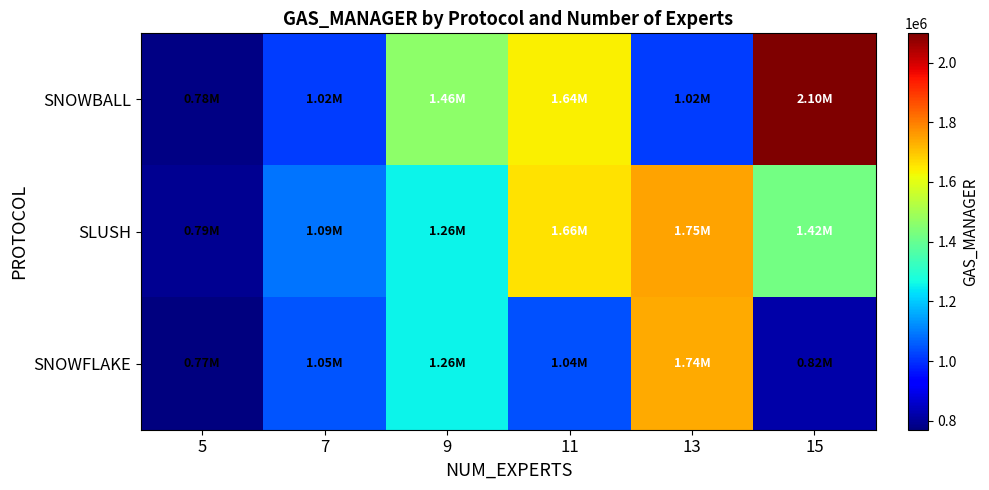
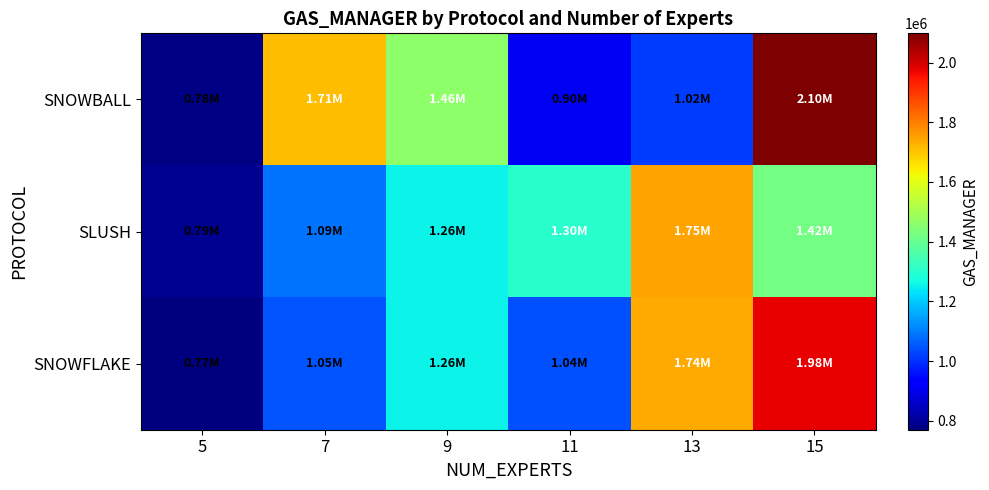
  {
    "SNOWBALL": {
      "5": "0.78M",
-     "7": "1.02M",
+     "7": "1.71M",
      "9": "1.46M",
-     "11": "1.64M",
+     "11": "0.90M",
      "13": "1.02M",
      "15": "2.10M"
    },
    "SLUSH": {
      "5": "0.79M",
      "7": "1.09M",
      "9": "1.26M",
-     "11": "1.66M",
+     "11": "1.30M",
      "13": "1.75M",
      "15": "1.42M"
    },
    "SNOWFLAKE": {
      "5": "0.77M",
      "7": "1.05M",
      "9": "1.26M",
      "11": "1.04M",
      "13": "1.74M",
-     "15": "0.82M"
+     "15": "1.98M"
    }
  }
